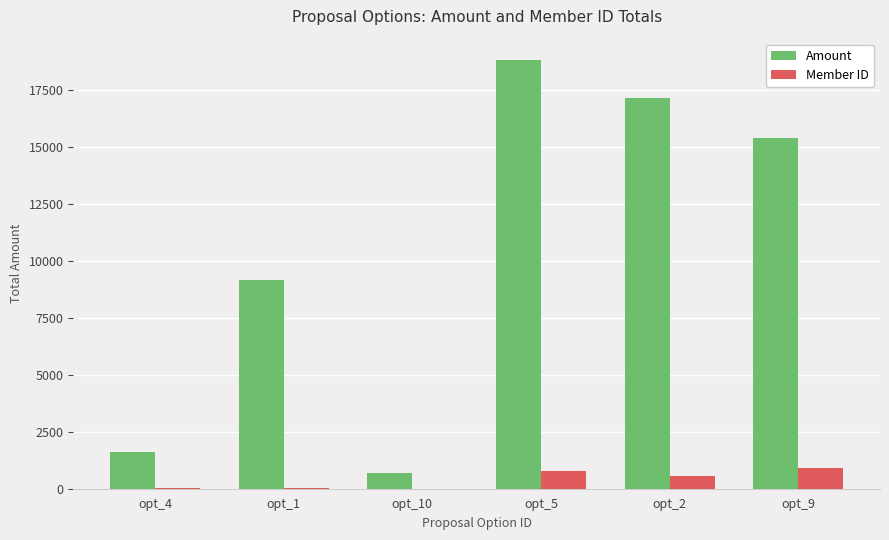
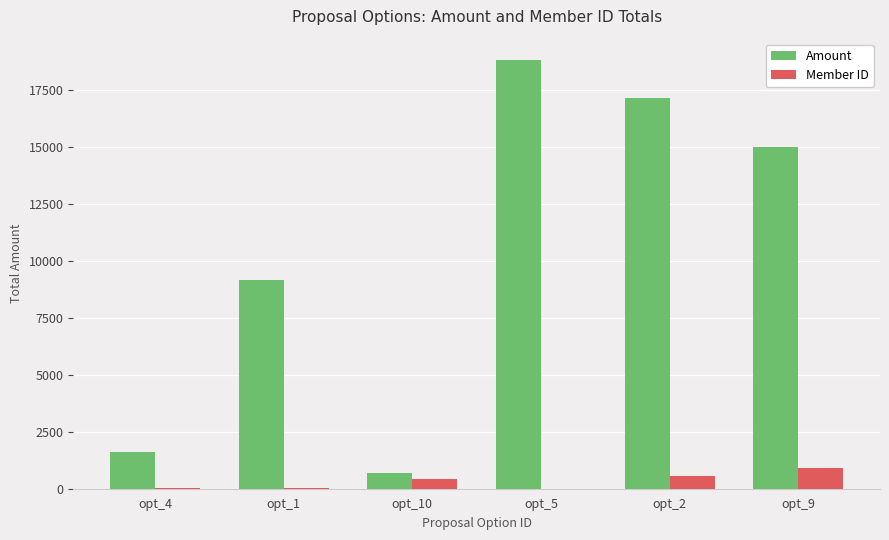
  {
    "Amount": {
      "opt_4": 1600,
      "opt_1": 9200,
      "opt_10": 700,
      "opt_5": 18800,
      "opt_2": 17200,
-     "opt_9": 15400
+     "opt_9": 15000
    },
    "Member ID": {
-     "opt_10": 0,
-     "opt_5": 800,
+     "opt_10": 400,
+     "opt_5": 0,
      "opt_2": 600,
      "opt_9": 900
    }
  }
